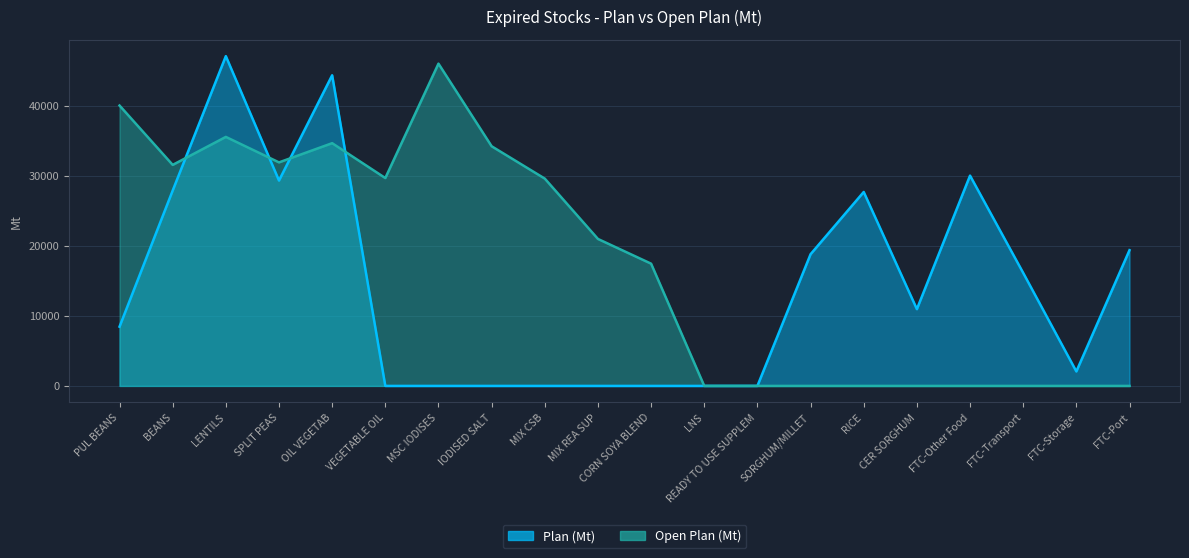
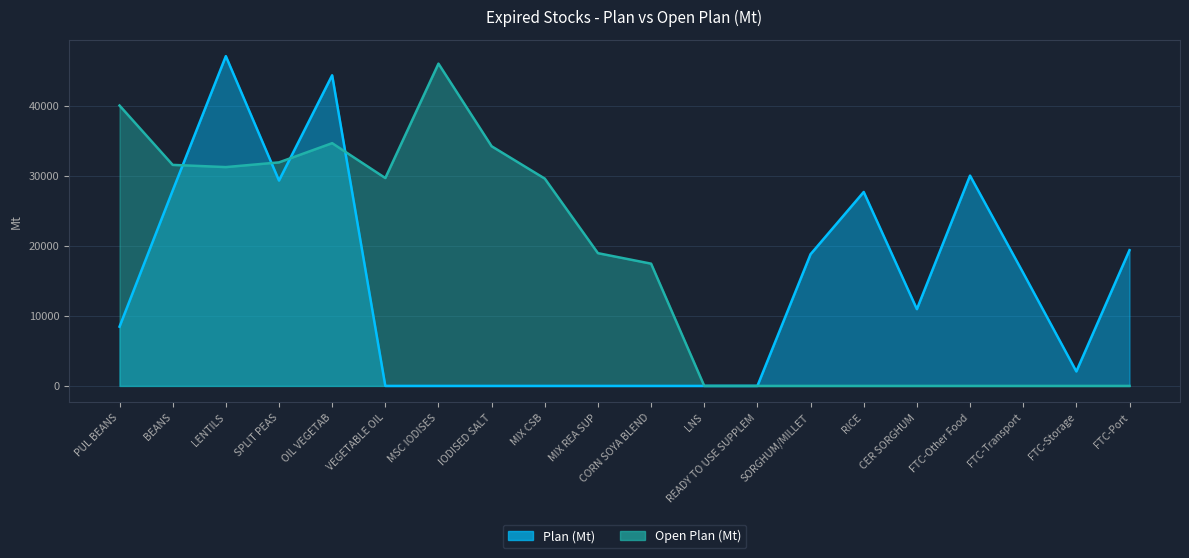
  {
    "Plan (Mt)": {
      "PUL BEANS": 8000,
      "BEANS": 28000,
      "LENTILS": 47000,
      "SPLIT PEAS": 29000,
      "OIL VEGETAB": 44000,
      "VEGETABLE OIL": 0,
      "MSC IODISES": 0,
      "IODISED SALT": 0,
      "MIX CSB": 0,
      "MIX REA SUP": 0,
      "CORN SOYA BLEND": 0,
      "SORGHUM/MILLET": 19000,
      "RICE": 28000,
      "CER SORGHUM": 11000,
      "FTC-Other Food": 30000,
      "FTC-Transport": 16000,
      "FTC-Storage": 2000,
      "FTC-Port": 19000
    },
    "Open Plan (Mt)": {
      "PUL BEANS": 40000,
      "BEANS": 32000,
-     "LENTILS": 36000,
+     "LENTILS": 31000,
      "SPLIT PEAS": 32000,
      "OIL VEGETAB": 35000,
      "VEGETABLE OIL": 30000,
      "MSC IODISES": 46000,
      "IODISED SALT": 34000,
      "MIX CSB": 30000,
-     "MIX REA SUP": 21000,
+     "MIX REA SUP": 19000,
      "CORN SOYA BLEND": 17000,
      "SORGHUM/MILLET": 0,
      "RICE": 0,
      "CER SORGHUM": 0,
      "FTC-Other Food": 0,
      "FTC-Transport": 0,
      "FTC-Storage": 0,
      "FTC-Port": 0
    }
  }
